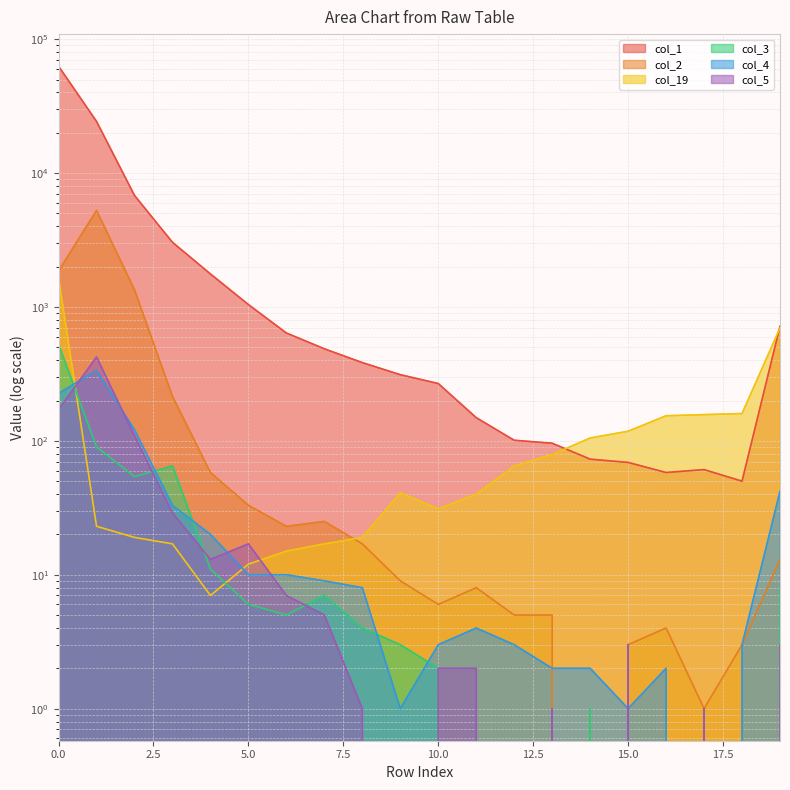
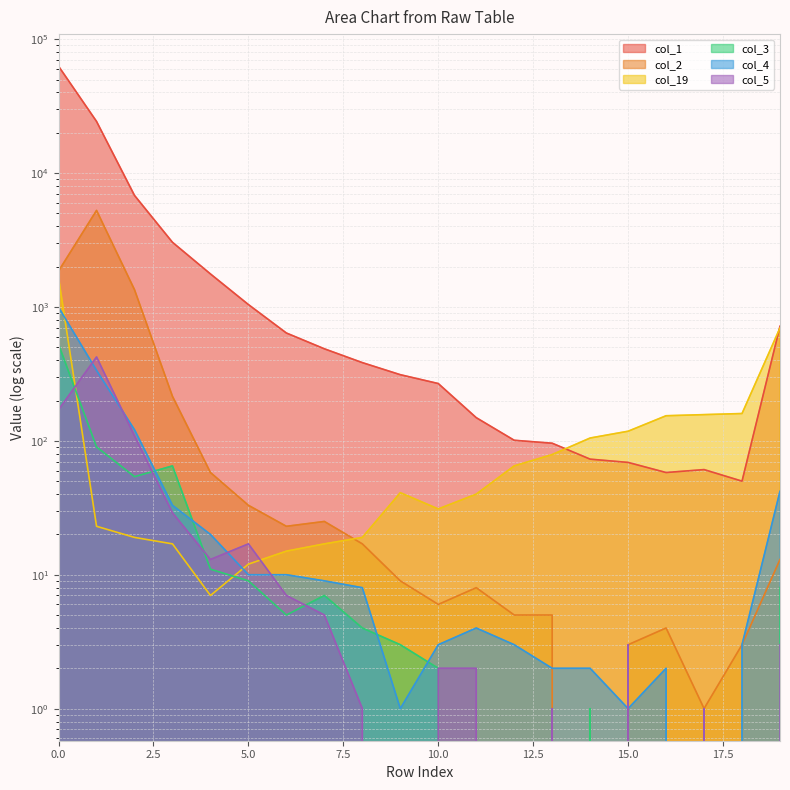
  {
    "col_19": {
      "0.0": 1600,
      "5.0": 12,
      "10.0": 31,
      "15.0": 120
    },
    "col_3": {
      "0.0": 530,
-     "5.0": 6
+     "5.0": 9
    },
    "col_4": {
-     "0.0": 230,
+     "0.0": 1000,
      "5.0": 10,
      "10.0": 3,
      "15.0": 1
    },
    "col_5": {
      "0.0": 170,
      "5.0": 17
    }
  }
